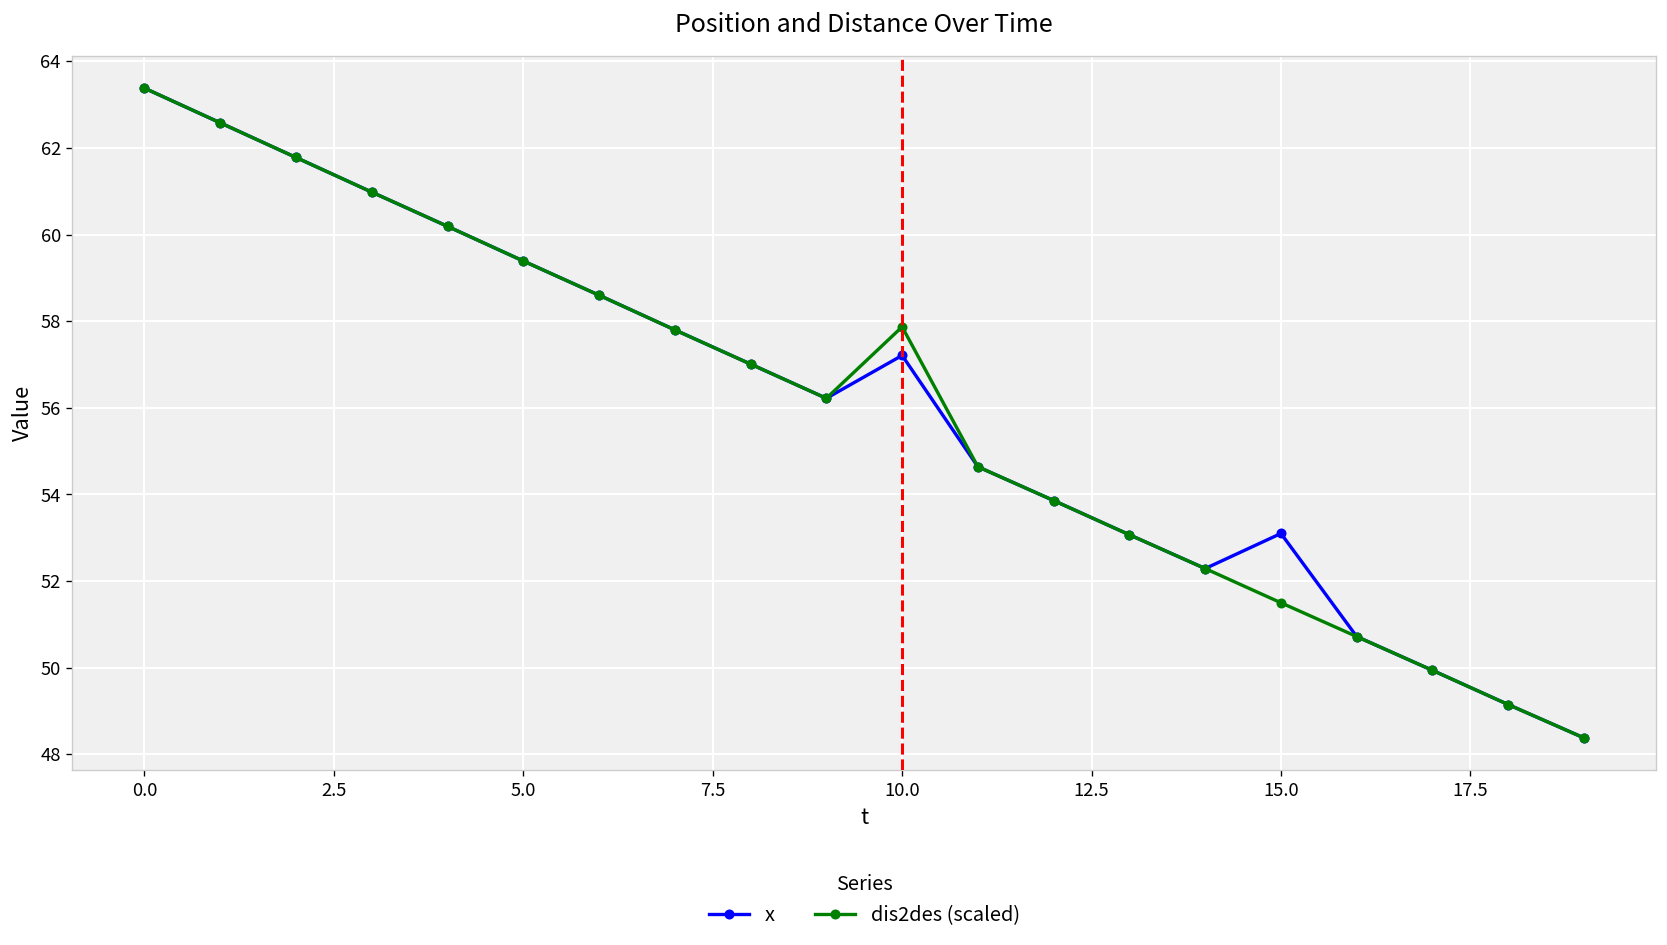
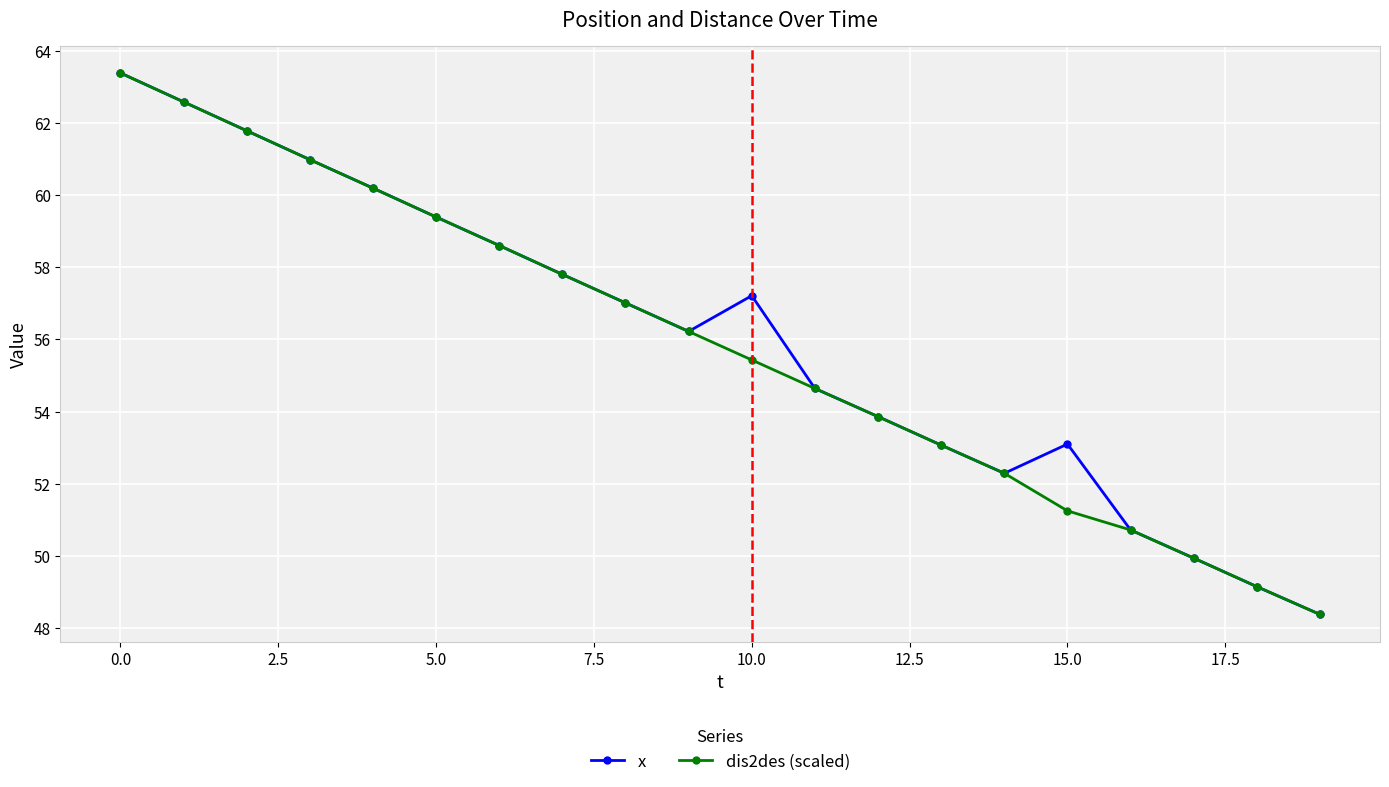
  {
    "x": {
      "10.0": 57.2,
      "15.0": 53.1
    },
    "dis2des (scaled)": {
-     "10.0": 57.9,
-     "15.0": 51.5
+     "10.0": 55.4,
+     "15.0": 51.3
    }
  }
